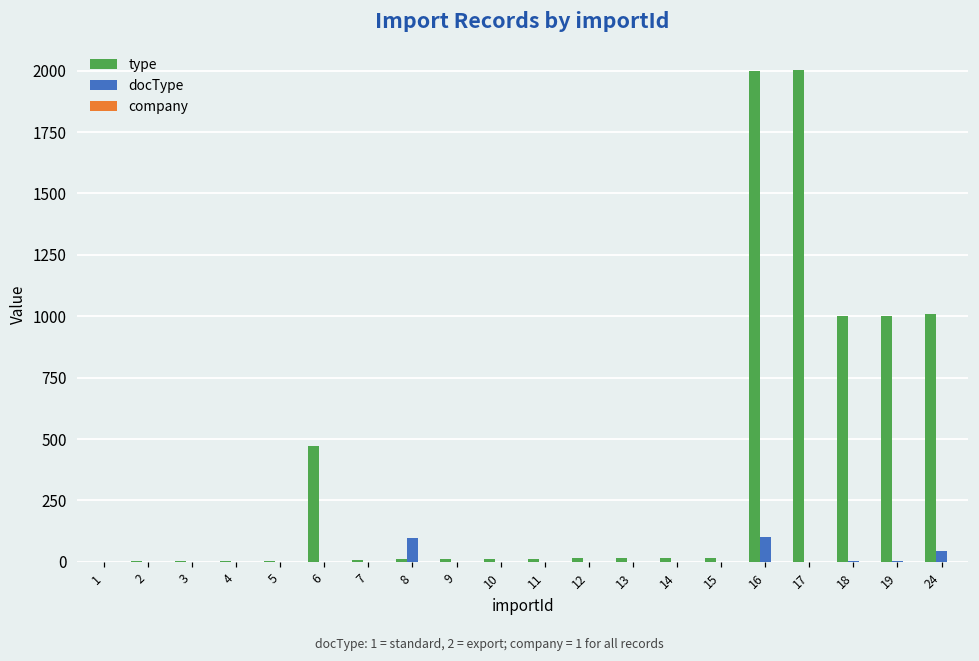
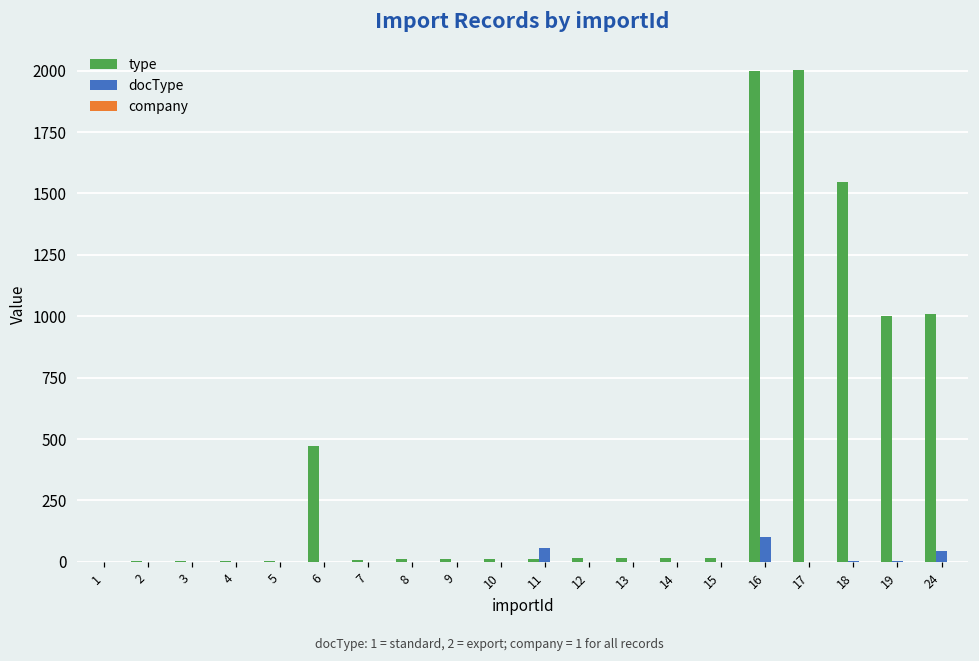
  {
    "type": {
      "6": 470,
      "10": 10,
      "11": 10,
      "12": 10,
      "13": 20,
      "14": 20,
      "15": 20,
      "16": 2000,
      "17": 2000,
-     "18": 1000,
+     "18": 1550,
      "19": 1000,
      "24": 1010
    },
    "docType": {
-     "8": 100,
-     "11": 0,
+     "8": 0,
+     "11": 60,
      "16": 100,
      "24": 40
    }
  }
